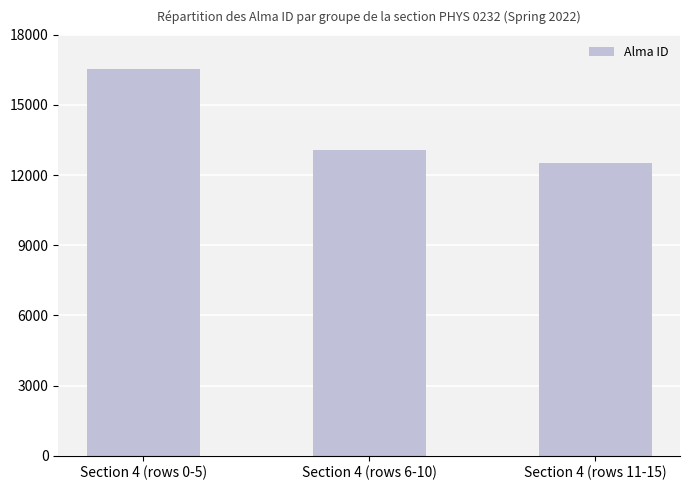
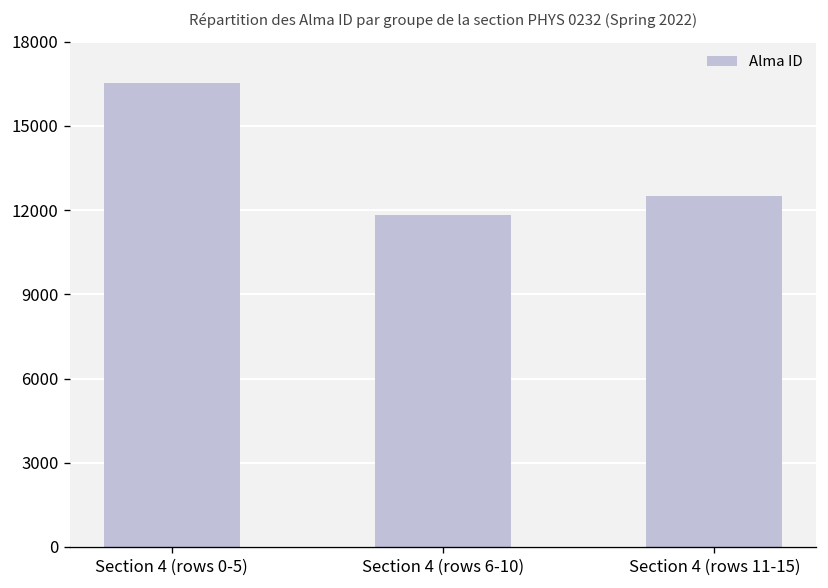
  {
    "Section 4 (rows 0-5)": 16500,
-   "Section 4 (rows 6-10)": 13100,
+   "Section 4 (rows 6-10)": 11800,
    "Section 4 (rows 11-15)": 12500
  }
